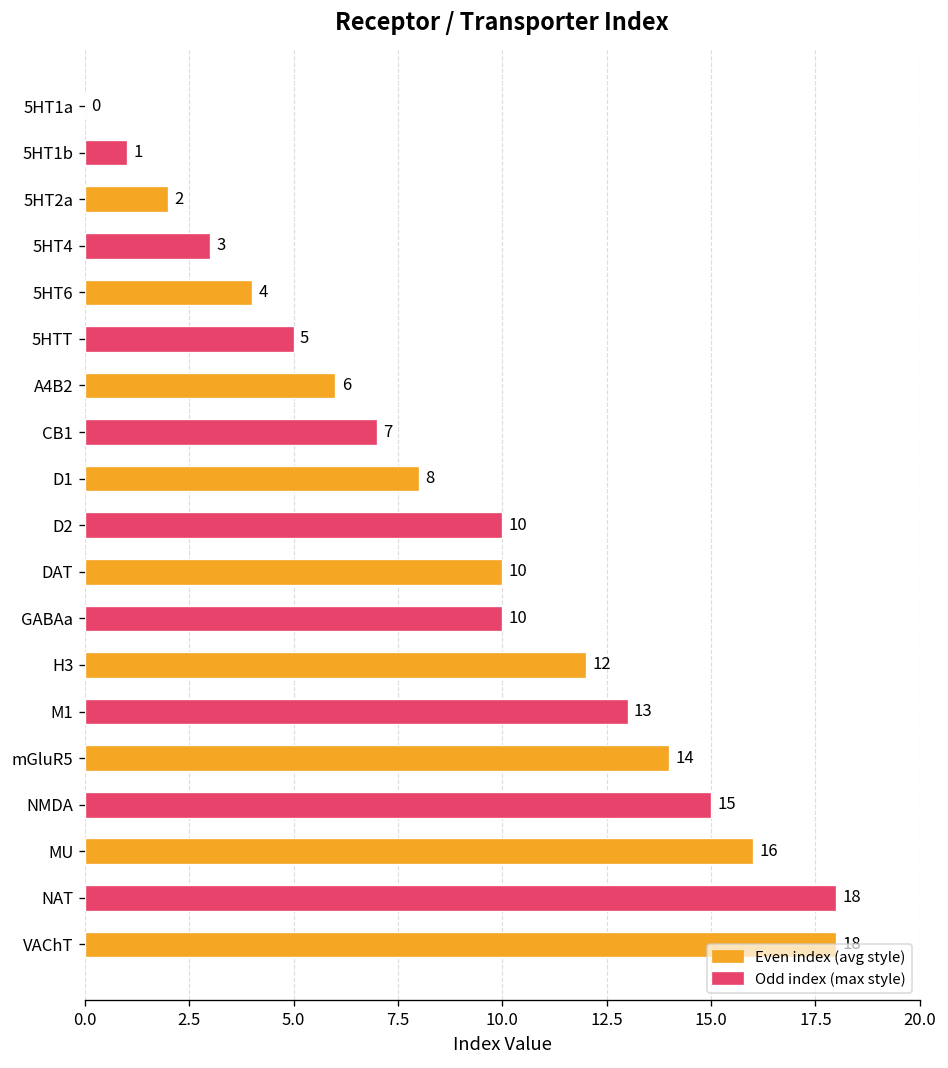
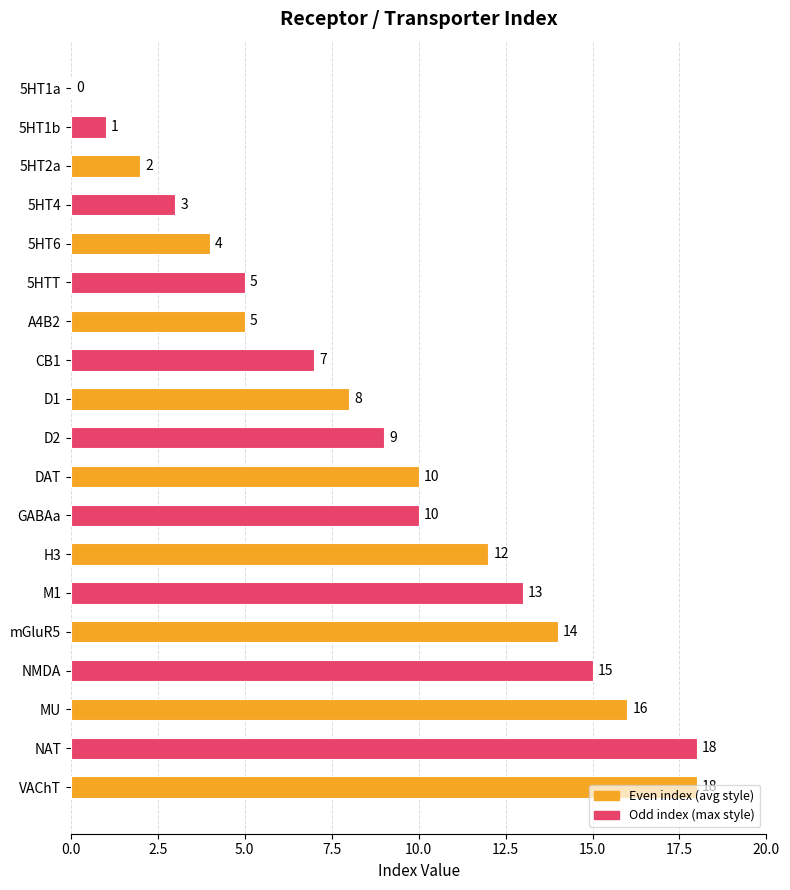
  {
    "5HT1a": 0,
    "5HT1b": 1,
    "5HT2a": 2,
    "5HT4": 3,
    "5HT6": 4,
    "5HTT": 5,
-   "A4B2": 6,
+   "A4B2": 5,
    "CB1": 7,
    "D1": 8,
-   "D2": 10,
+   "D2": 9,
    "DAT": 10,
    "GABAa": 10,
    "H3": 12,
    "M1": 13,
    "mGluR5": 14,
    "NMDA": 15,
    "MU": 16,
    "NAT": 18
  }
